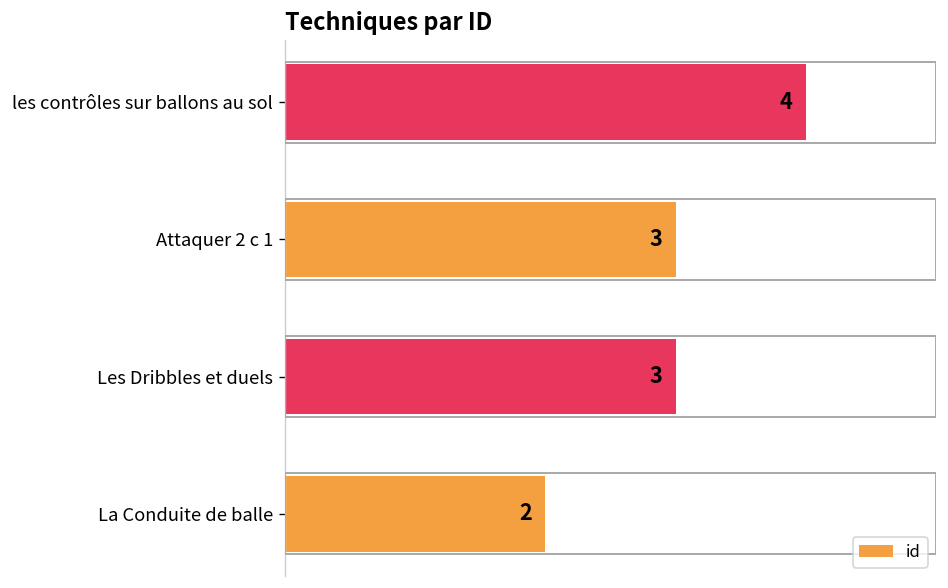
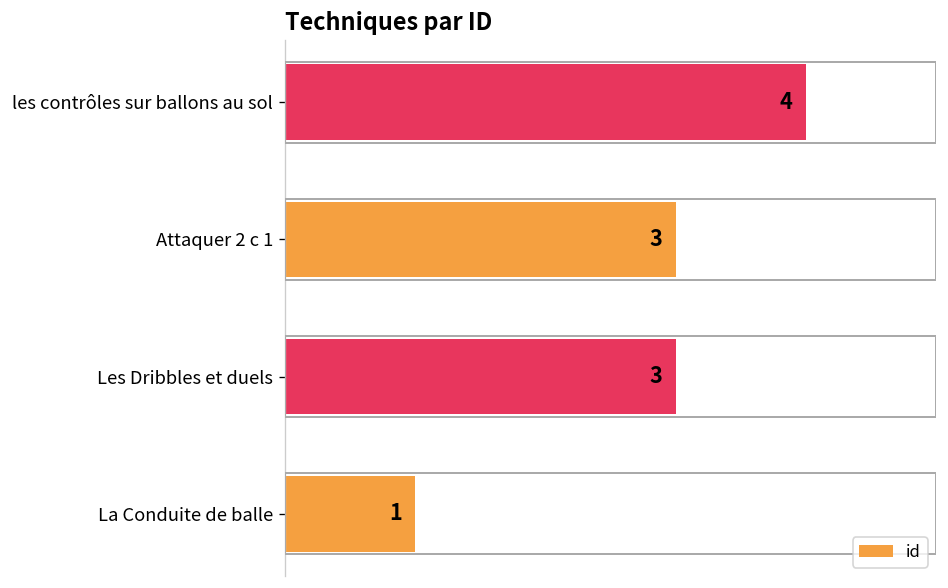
  {
    "les contrôles sur ballons au sol": 4,
    "Attaquer 2 c 1": 3,
    "Les Dribbles et duels": 3,
-   "La Conduite de balle": 2
+   "La Conduite de balle": 1
  }
